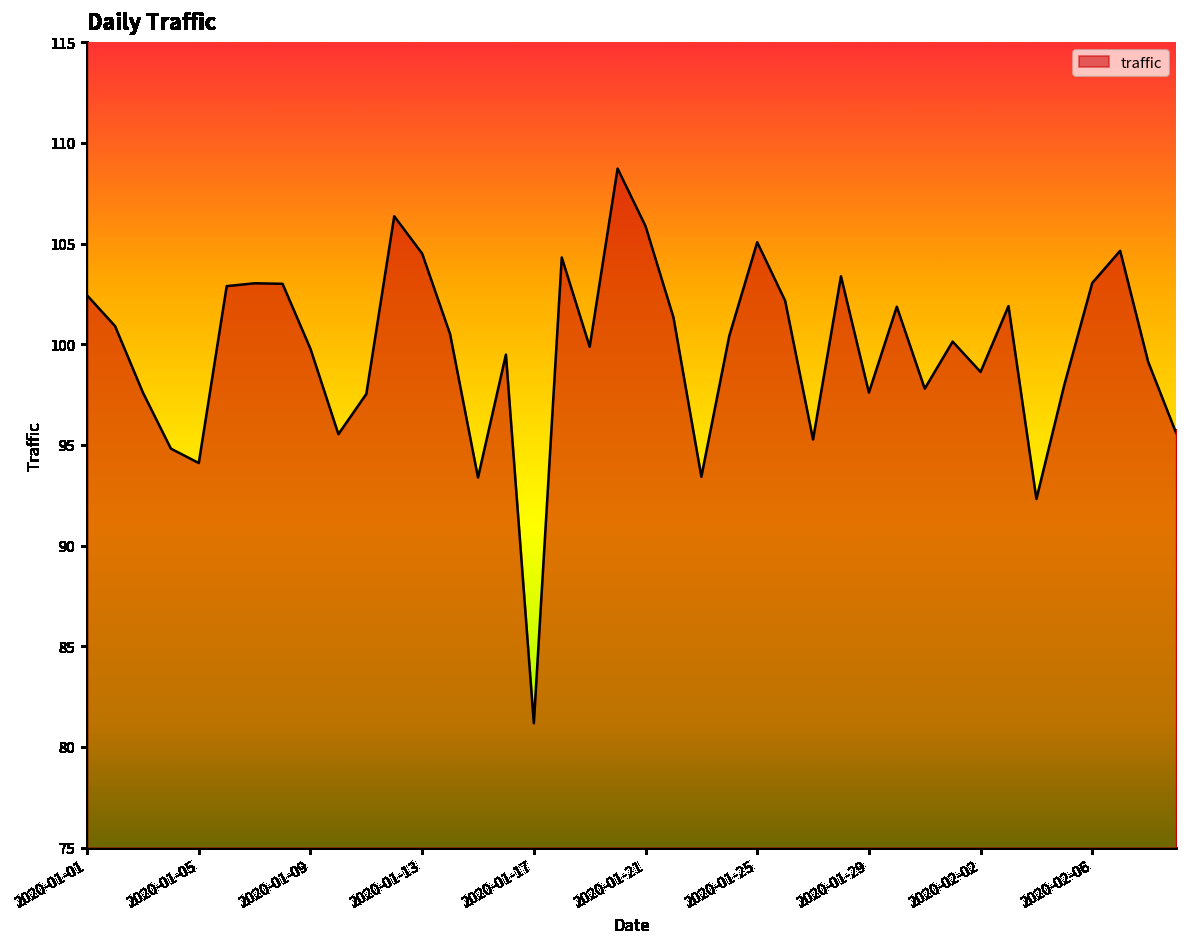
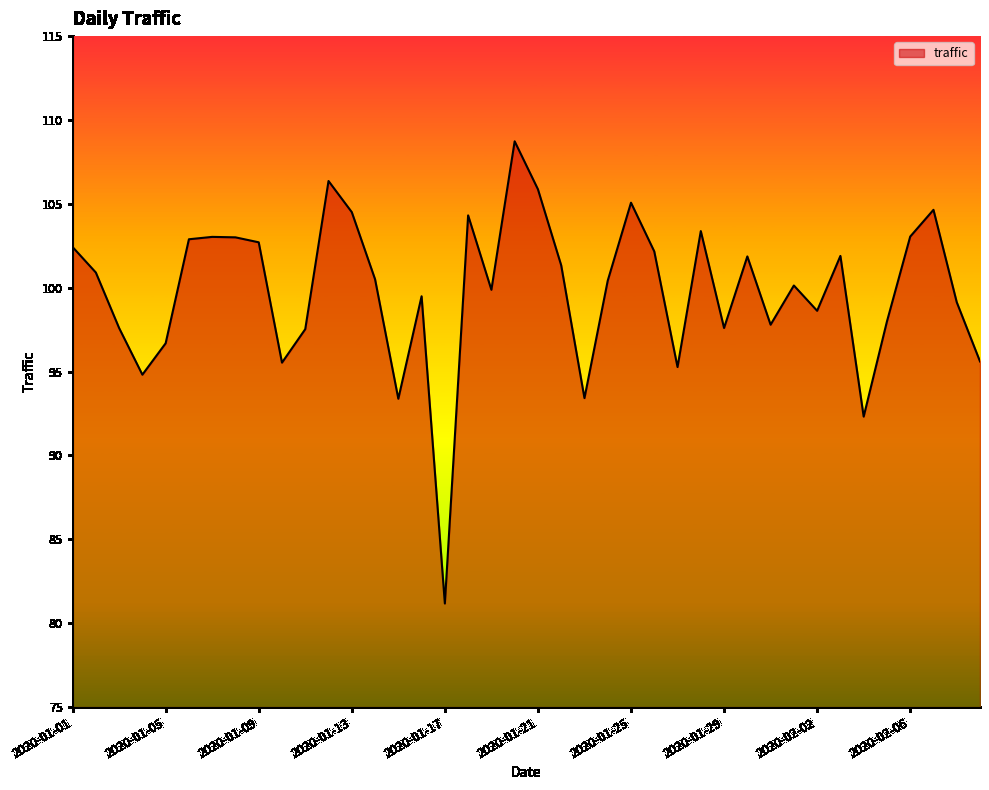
  {
    "2020-01-01": 102.4,
-   "2020-01-05": 94.1,
-   "2020-01-09": 99.8,
+   "2020-01-05": 96.7,
+   "2020-01-09": 102.7,
    "2020-01-13": 104.5,
    "2020-01-17": 81.2,
    "2020-01-21": 105.9,
    "2020-01-25": 105.1,
    "2020-01-29": 97.6,
    "2020-02-02": 98.6,
    "2020-02-06": 103.0
  }
